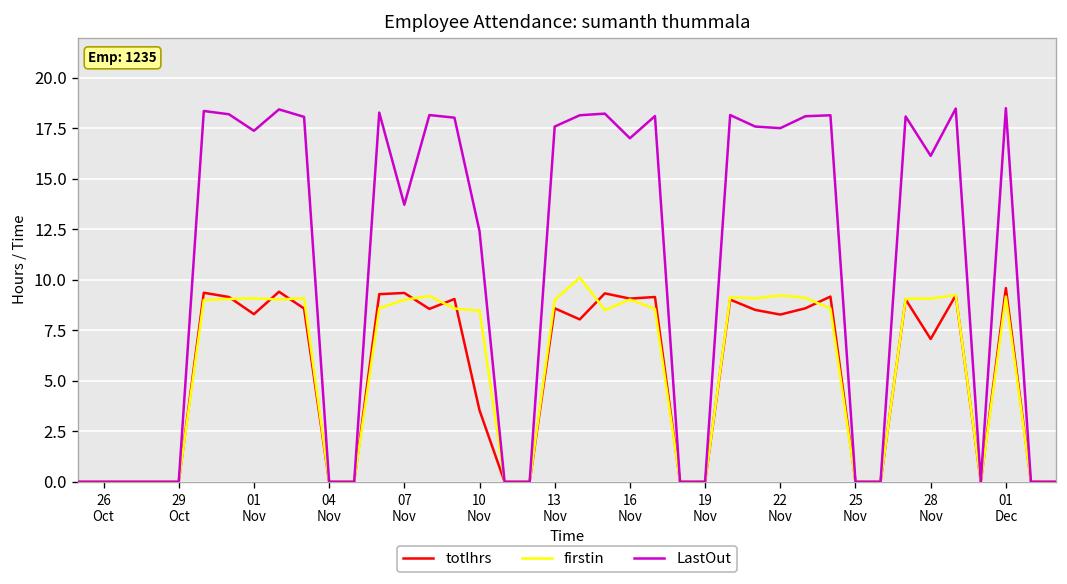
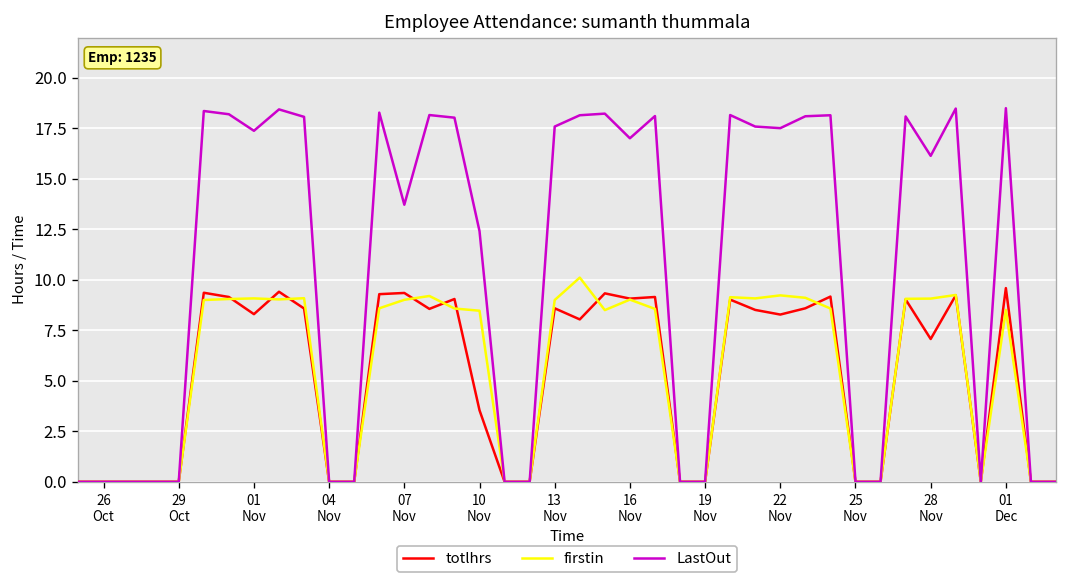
  {
    "totlhrs": {
      "01 Nov": 8.3,
      "07 Nov": 9.4,
      "10 Nov": 3.5,
      "13 Nov": 8.6,
      "22 Nov": 8.3,
      "28 Nov": 7.1,
      "01 Dec": 9.6
    },
    "firstin": {
      "01 Nov": 9.1,
      "07 Nov": 9.0,
      "10 Nov": 8.5,
      "13 Nov": 9.0,
      "22 Nov": 9.2,
      "28 Nov": 9.1,
-     "01 Dec": 9.2
+     "01 Dec": 8.5
    },
    "LastOut": {
      "01 Nov": 17.4,
      "07 Nov": 13.7,
      "10 Nov": 12.4,
      "13 Nov": 17.6,
      "16 Nov": 17.0,
      "22 Nov": 17.5,
      "28 Nov": 16.1,
      "01 Dec": 18.5
    }
  }
